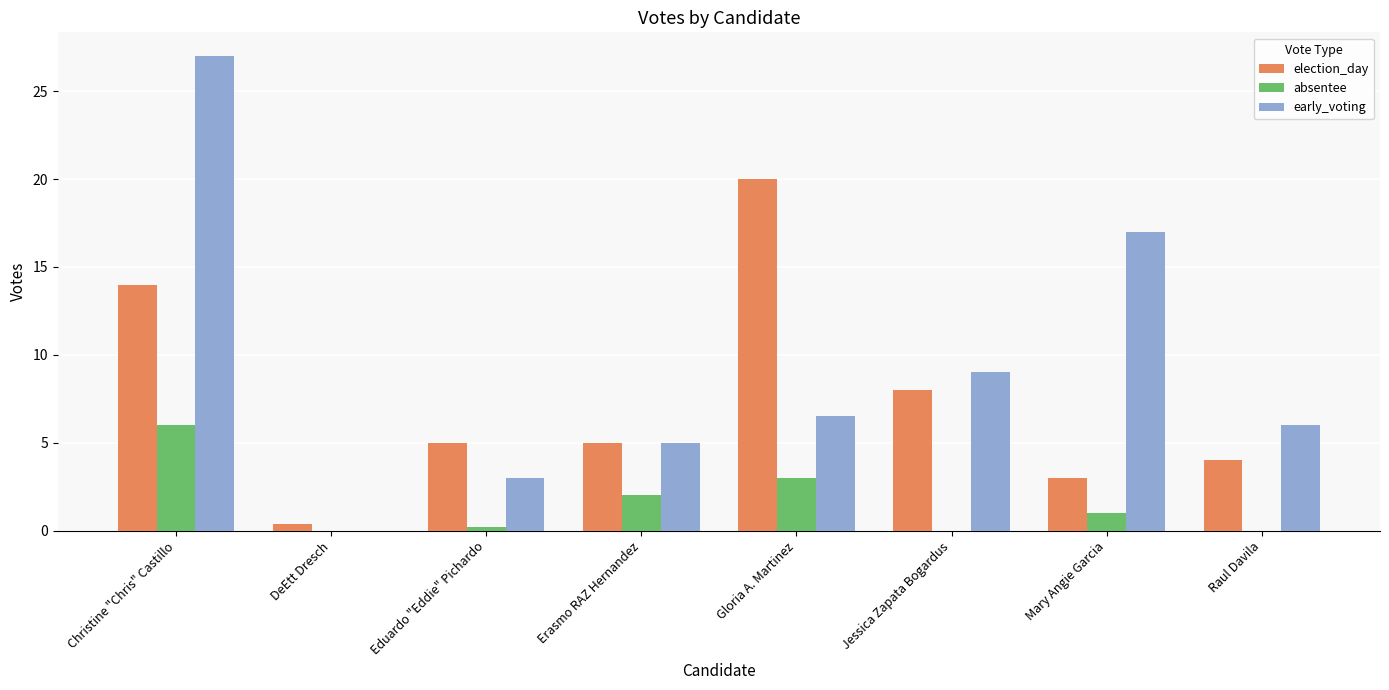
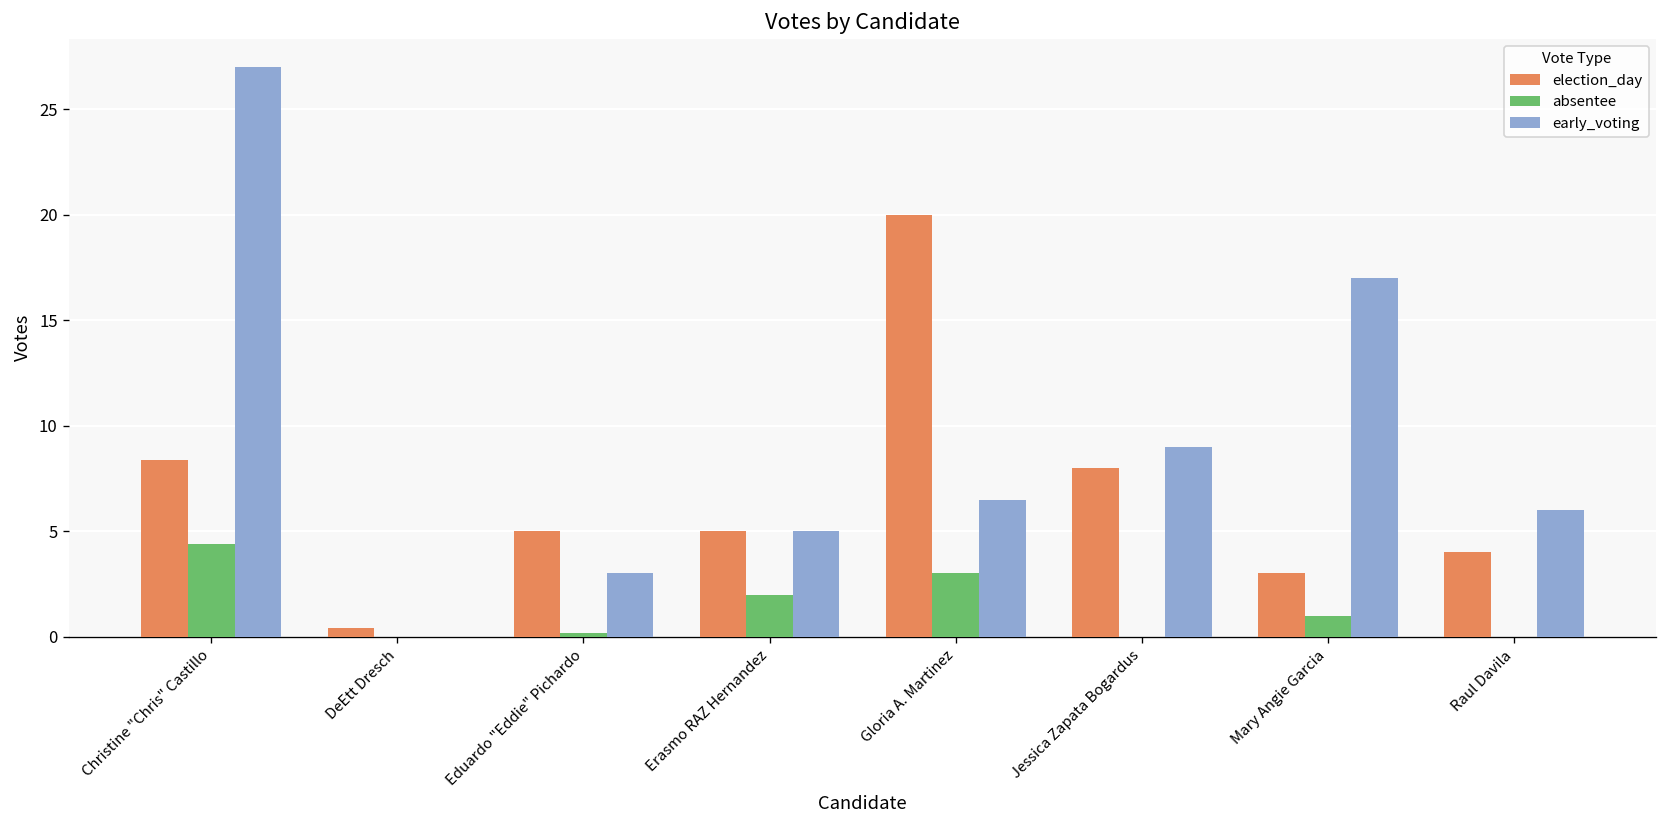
  {
    "election_day": {
-     "Christine \"Chris\" Castillo": 14.0,
+     "Christine \"Chris\" Castillo": 8.4,
      "DeEtt Dresch": 0.4,
      "Eduardo \"Eddie\" Pichardo": 5.0,
      "Erasmo RAZ Hernandez": 5.0,
      "Gloria A. Martinez": 20.0,
      "Jessica Zapata Bogardus": 8.0,
      "Mary Angie Garcia": 3.0,
      "Raul Davila": 4.0
    },
    "absentee": {
-     "Christine \"Chris\" Castillo": 6.0,
+     "Christine \"Chris\" Castillo": 4.4,
      "DeEtt Dresch": 0.0,
      "Eduardo \"Eddie\" Pichardo": 0.2,
      "Erasmo RAZ Hernandez": 2.0,
      "Gloria A. Martinez": 3.0,
      "Jessica Zapata Bogardus": 0.0,
      "Mary Angie Garcia": 1.0,
      "Raul Davila": 0.0
    },
    "early_voting": {
      "Christine \"Chris\" Castillo": 27.0,
      "DeEtt Dresch": 0.0,
      "Eduardo \"Eddie\" Pichardo": 3.0,
      "Erasmo RAZ Hernandez": 5.0,
      "Gloria A. Martinez": 6.5,
      "Jessica Zapata Bogardus": 9.0,
      "Mary Angie Garcia": 17.0,
      "Raul Davila": 6.0
    }
  }
